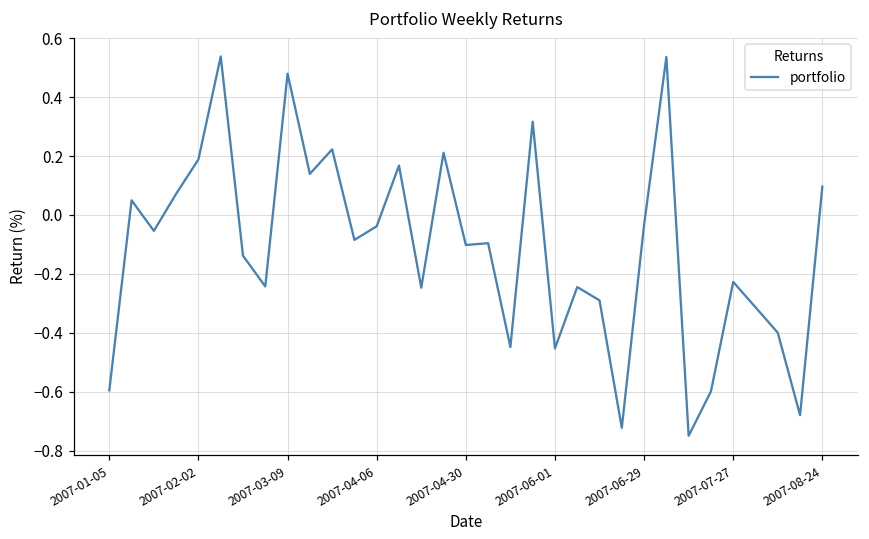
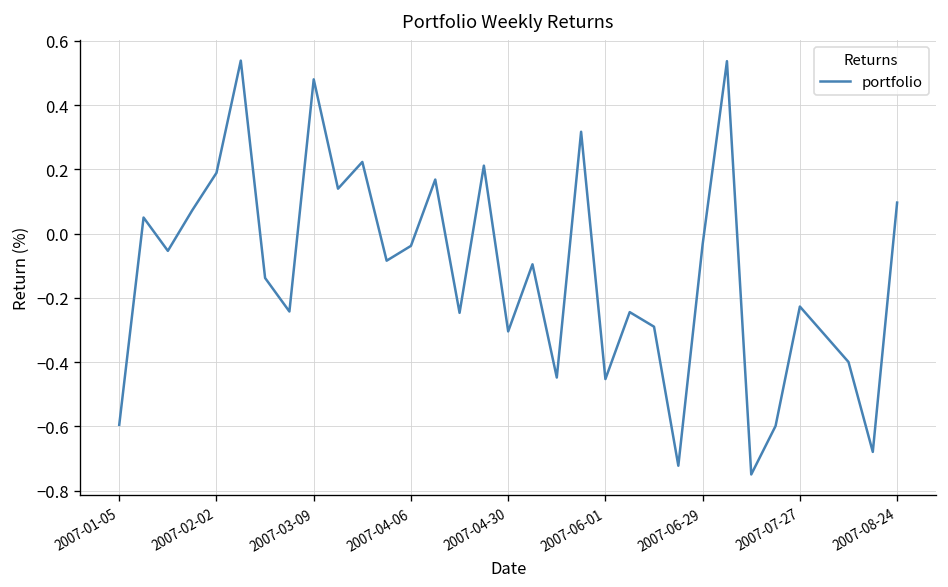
  {
    "2007-01-05": -0.60,
    "2007-02-02": 0.19,
    "2007-03-09": 0.48,
    "2007-04-06": -0.04,
-   "2007-04-30": -0.10,
+   "2007-04-30": -0.30,
    "2007-06-01": -0.45,
    "2007-06-29": -0.03,
    "2007-07-27": -0.23,
    "2007-08-24": 0.10
  }
